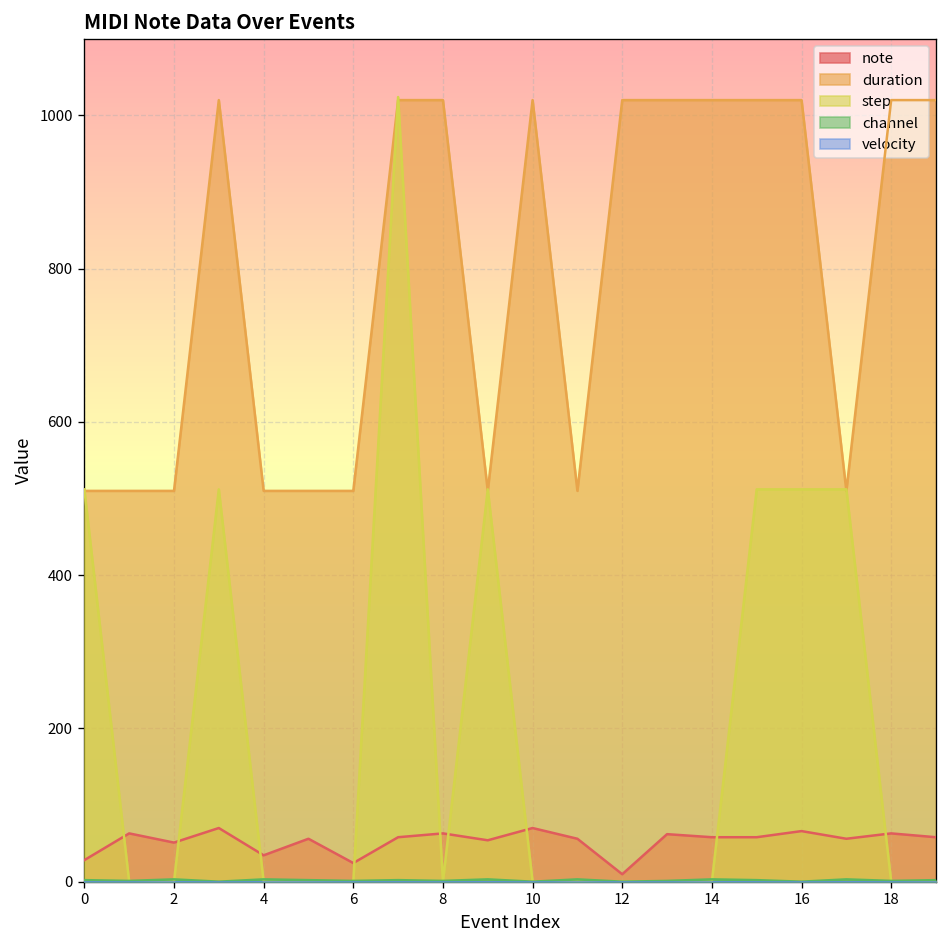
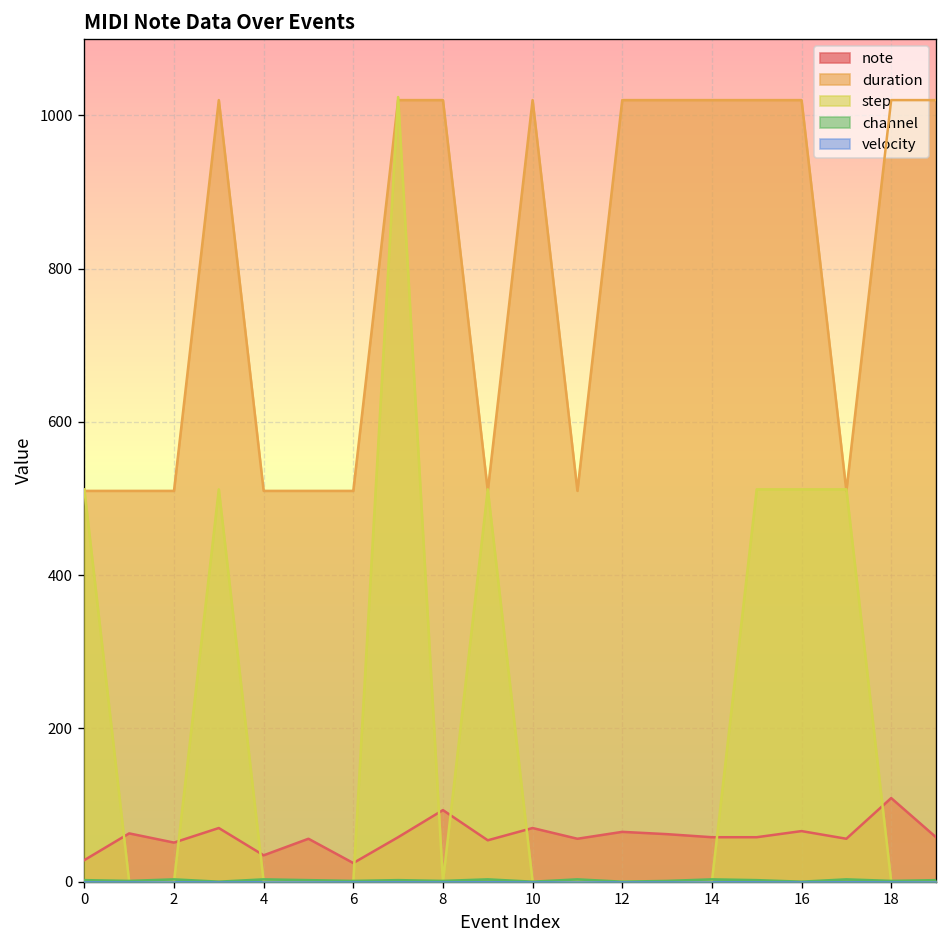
  {
    "note": {
      "0": 30,
      "2": 50,
      "4": 30,
      "6": 20,
-     "8": 60,
+     "8": 90,
      "10": 70,
-     "12": 10,
+     "12": 70,
      "14": 60,
      "16": 70,
-     "18": 60
+     "18": 110
    }
  }
